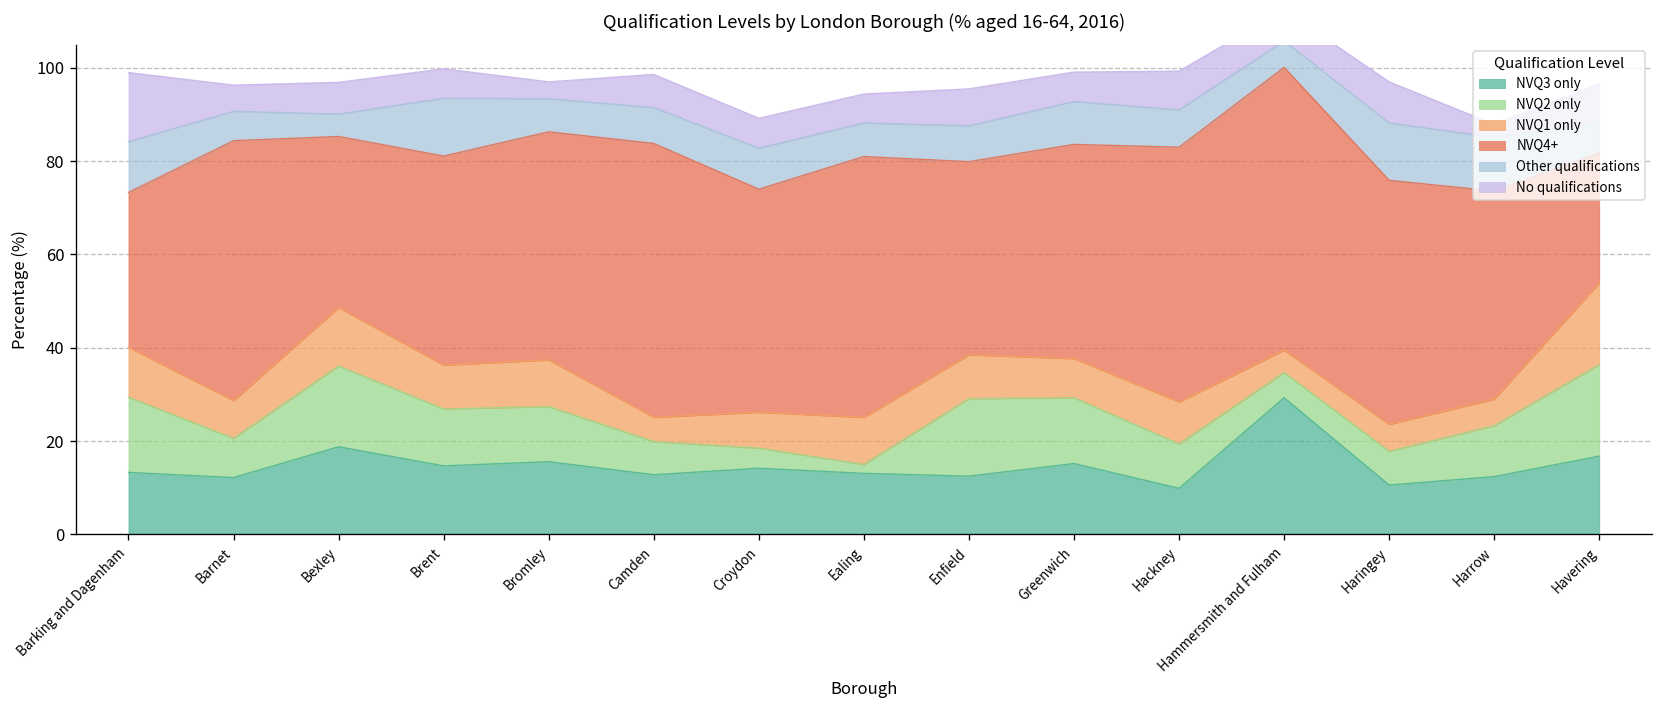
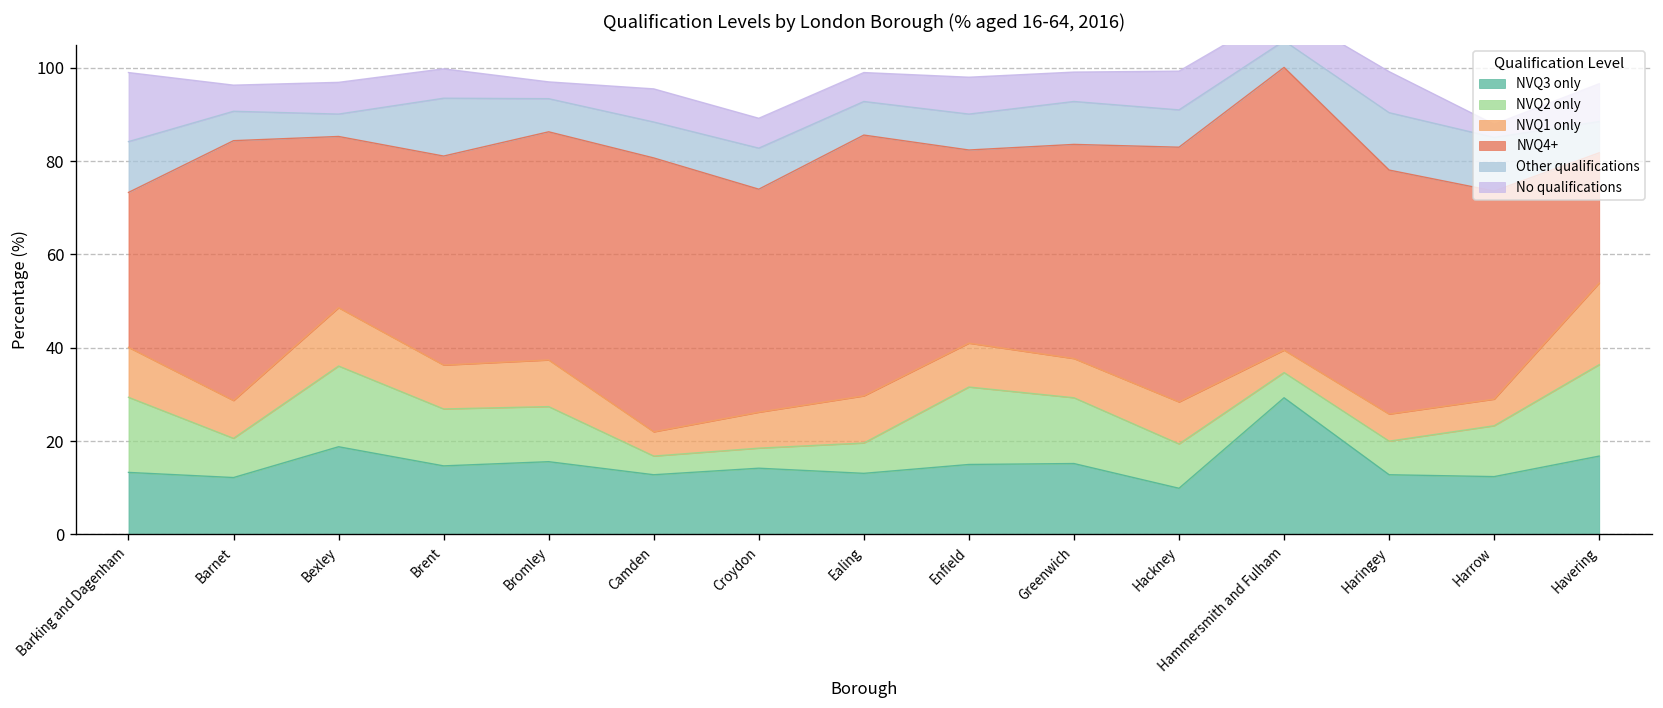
  {
    "NVQ3 only": {
      "Barking and Dagenham": 13,
      "Barnet": 12,
      "Bexley": 19,
      "Brent": 15,
      "Bromley": 16,
      "Camden": 13,
      "Croydon": 14,
      "Ealing": 13,
-     "Enfield": 13,
+     "Enfield": 15,
      "Greenwich": 15,
      "Hackney": 10,
      "Hammersmith and Fulham": 29,
-     "Haringey": 11,
+     "Haringey": 13,
      "Harrow": 12,
      "Havering": 17
    },
    "NVQ2 only": {
      "Barking and Dagenham": 16,
      "Barnet": 8,
      "Bexley": 17,
      "Brent": 12,
      "Bromley": 12,
-     "Camden": 7,
+     "Camden": 4,
      "Croydon": 4,
-     "Ealing": 2,
+     "Ealing": 7,
      "Enfield": 17,
      "Greenwich": 14,
      "Hackney": 9,
      "Hammersmith and Fulham": 5,
      "Haringey": 7,
      "Harrow": 11,
      "Havering": 20
    }
  }
